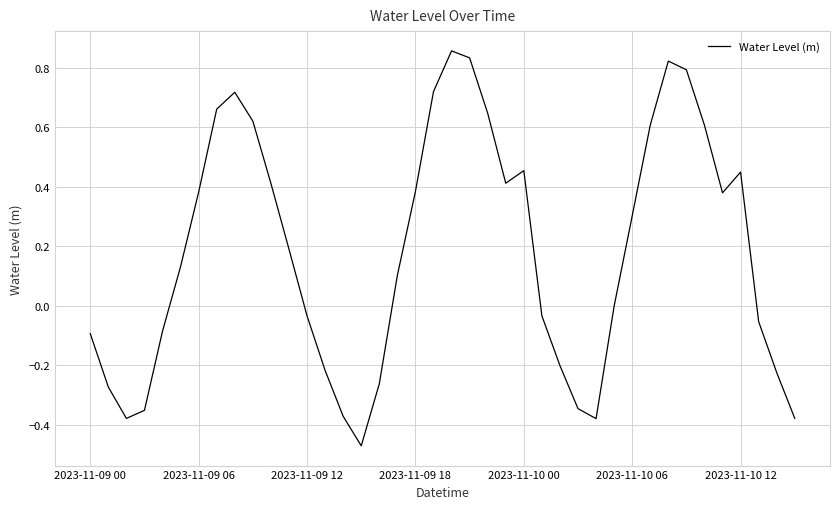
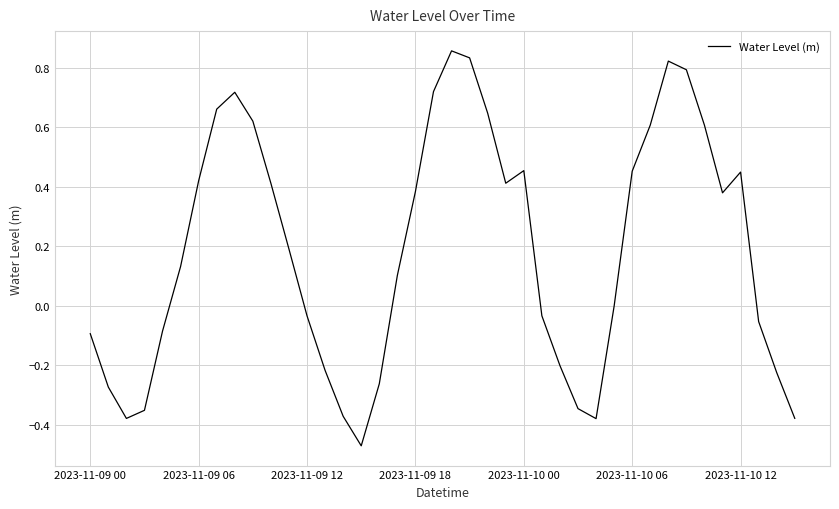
  {
    "2023-11-09 00": -0.09,
-   "2023-11-09 06": 0.38,
+   "2023-11-09 06": 0.42,
    "2023-11-09 12": -0.03,
    "2023-11-09 18": 0.38,
    "2023-11-10 00": 0.45,
-   "2023-11-10 06": 0.30,
+   "2023-11-10 06": 0.45,
    "2023-11-10 12": 0.45
  }
